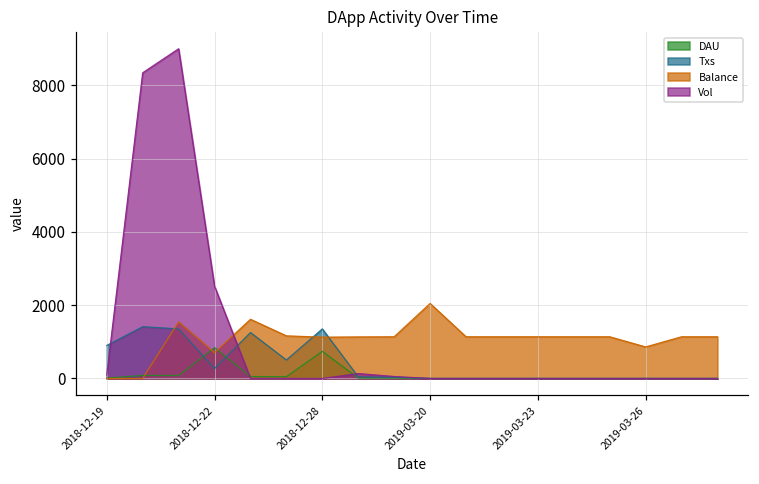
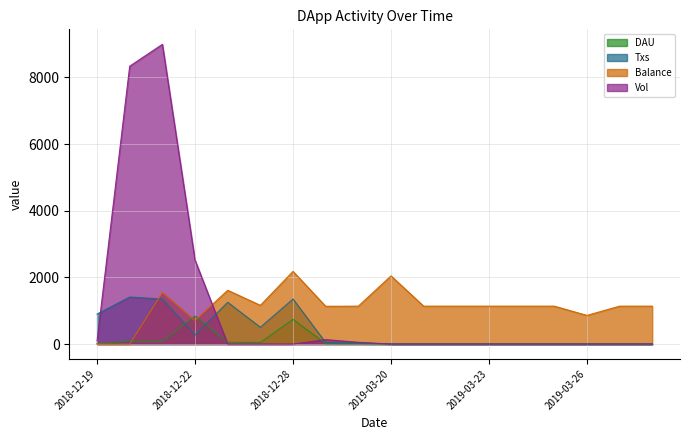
  {
    "DAU": {
      "2018-12-22": 800,
      "2018-12-28": 700
    },
    "Txs": {
      "2018-12-19": 900,
      "2018-12-22": 300,
      "2018-12-28": 1400
    },
    "Balance": {
      "2018-12-22": 700,
-     "2018-12-28": 1100,
+     "2018-12-28": 2200,
      "2019-03-20": 2000,
      "2019-03-23": 1100,
      "2019-03-26": 900
    },
    "Vol": {
      "2018-12-19": 100,
      "2018-12-22": 2500,
      "2018-12-28": 0
    }
  }
